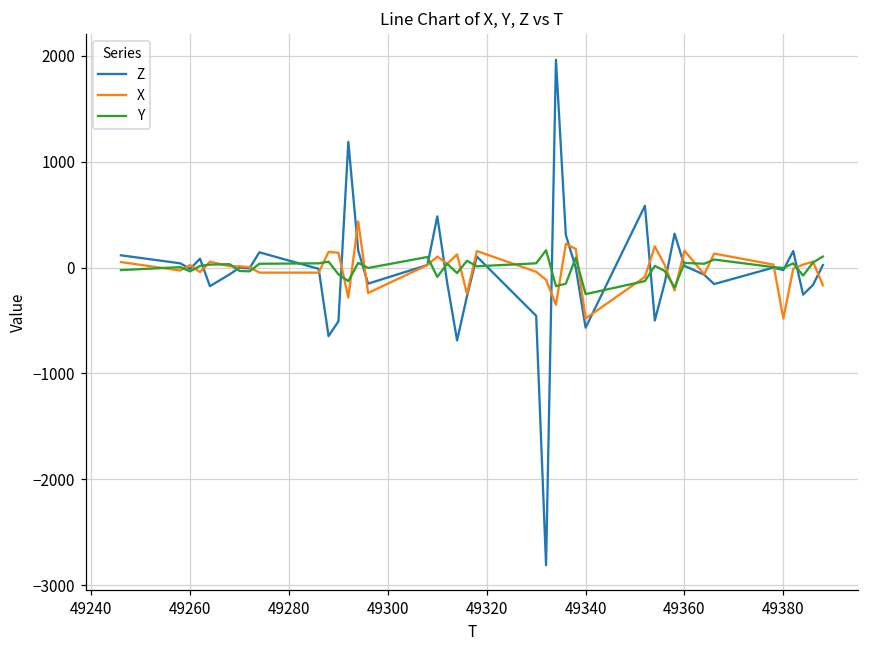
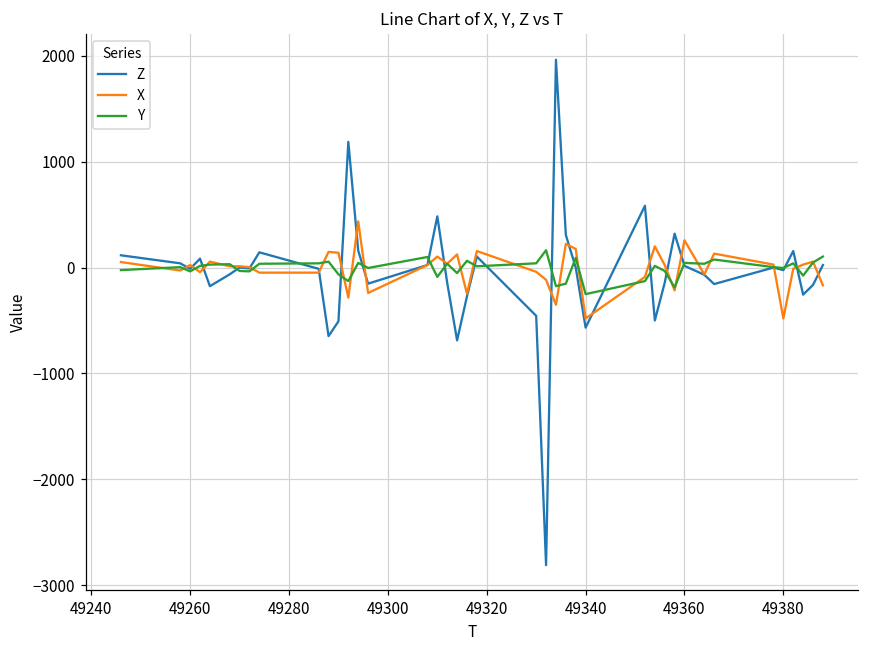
  {
    "Z": {
      "49340": -600,
      "49360": 0
    },
    "X": {
      "49260": 0,
      "49340": -500,
-     "49360": 200,
+     "49360": 300,
      "49380": -500
    },
    "Y": {
      "49340": -300,
      "49360": 0
    }
  }
